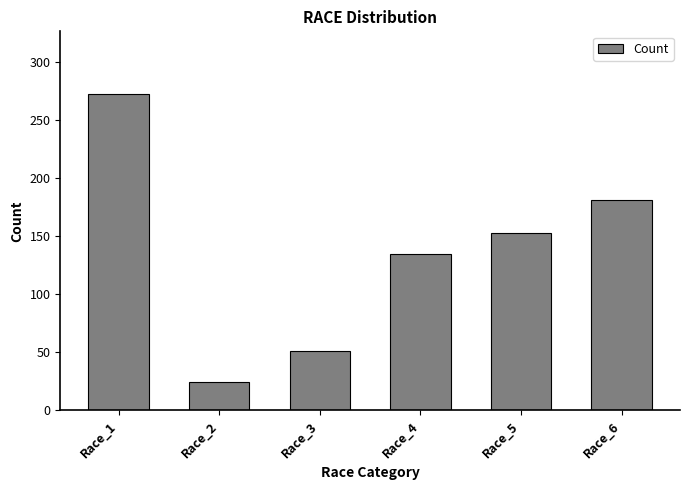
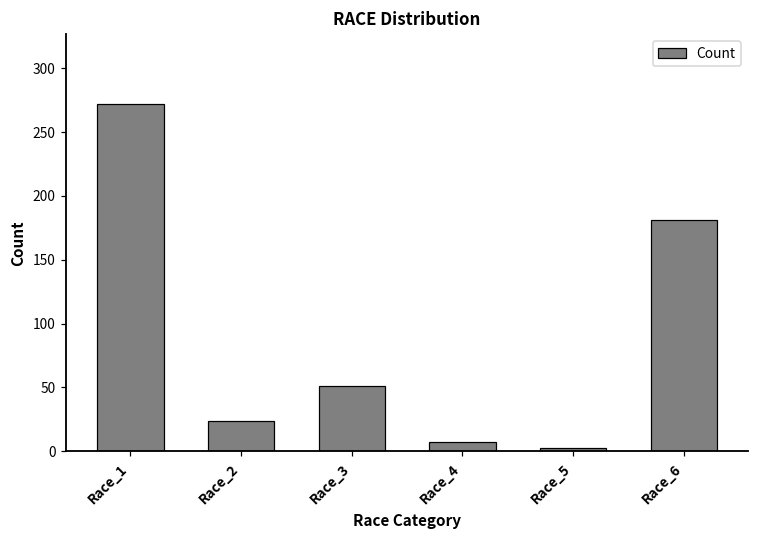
  {
    "Race_1": 272,
    "Race_2": 24,
    "Race_3": 51,
-   "Race_4": 134,
-   "Race_5": 153,
+   "Race_4": 7,
+   "Race_5": 3,
    "Race_6": 181
  }
